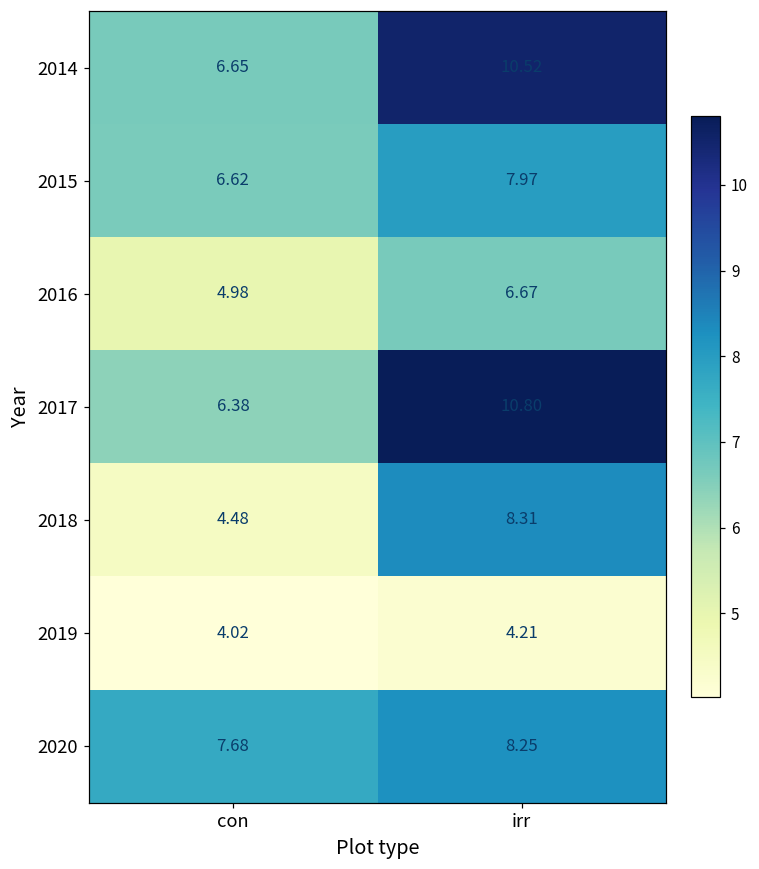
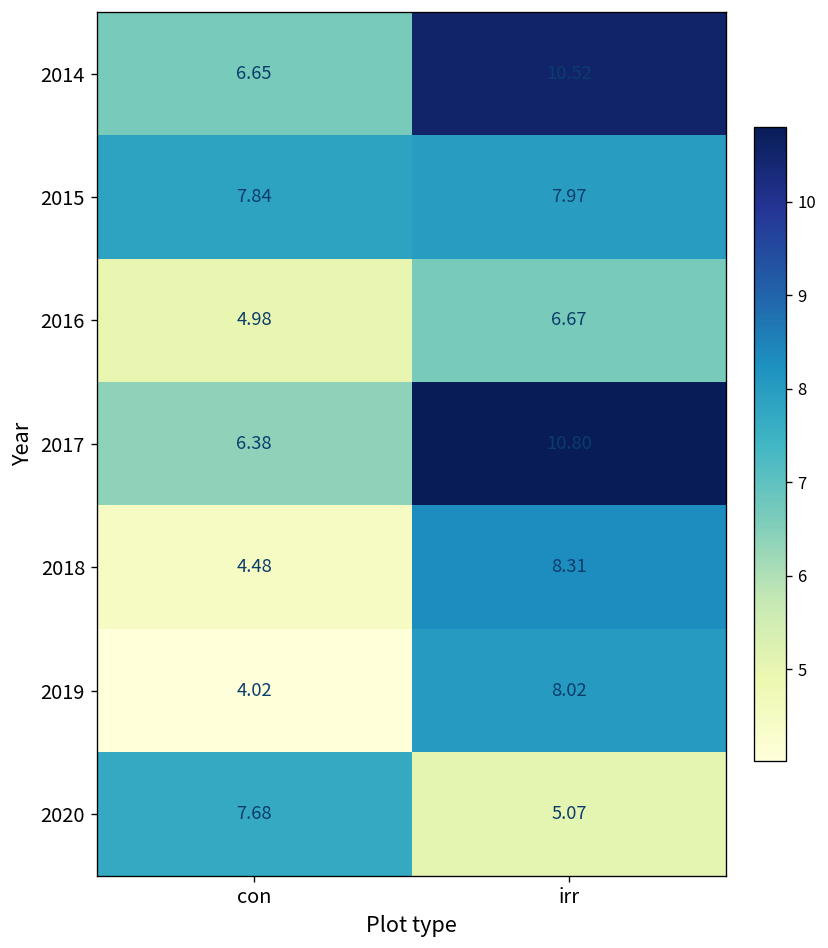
  {
    "2014": {
      "con": 6.65
    },
    "2015": {
-     "con": 6.62,
+     "con": 7.84,
      "irr": 7.97
    },
    "2016": {
      "con": 4.98,
      "irr": 6.67
    },
    "2017": {
      "con": 6.38
    },
    "2018": {
      "con": 4.48,
      "irr": 8.31
    },
    "2019": {
      "con": 4.02,
-     "irr": 4.21
+     "irr": 8.02
    },
    "2020": {
      "con": 7.68,
-     "irr": 8.25
+     "irr": 5.07
    }
  }
